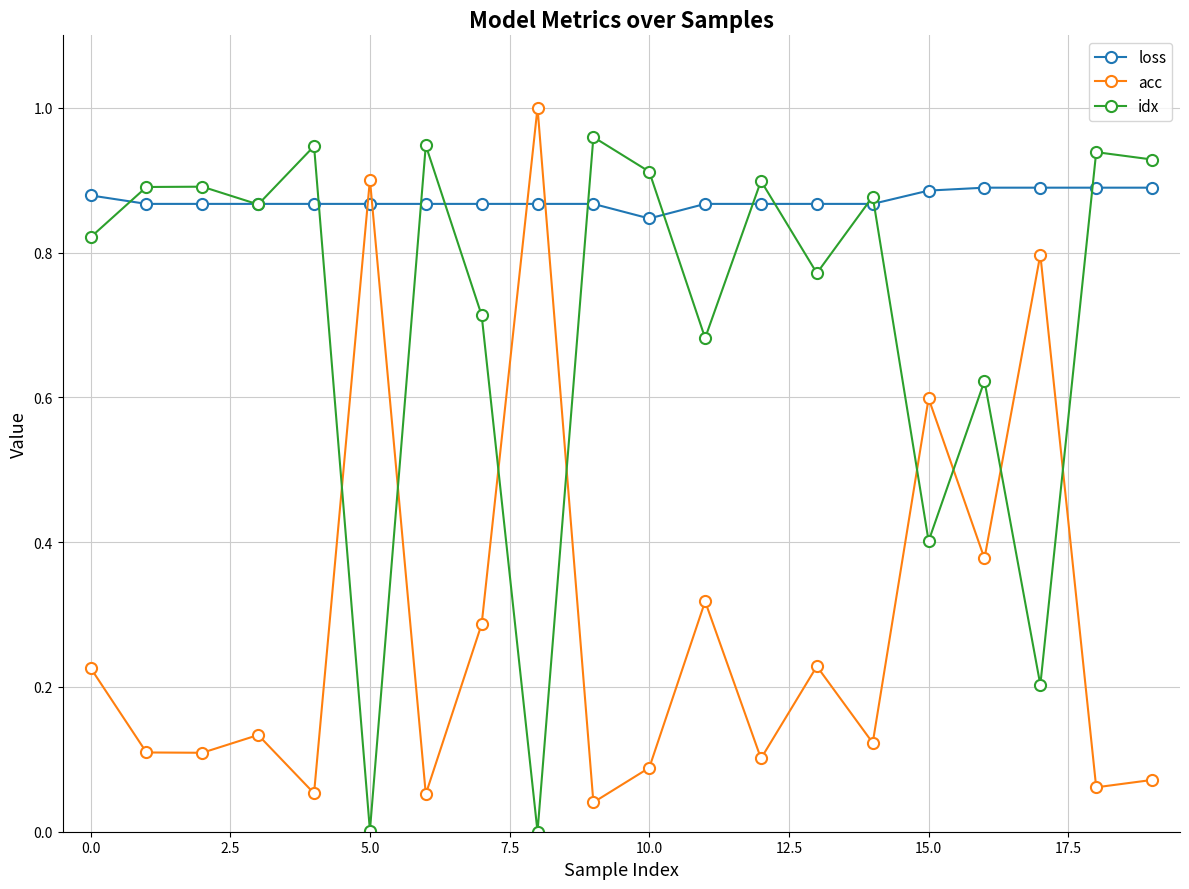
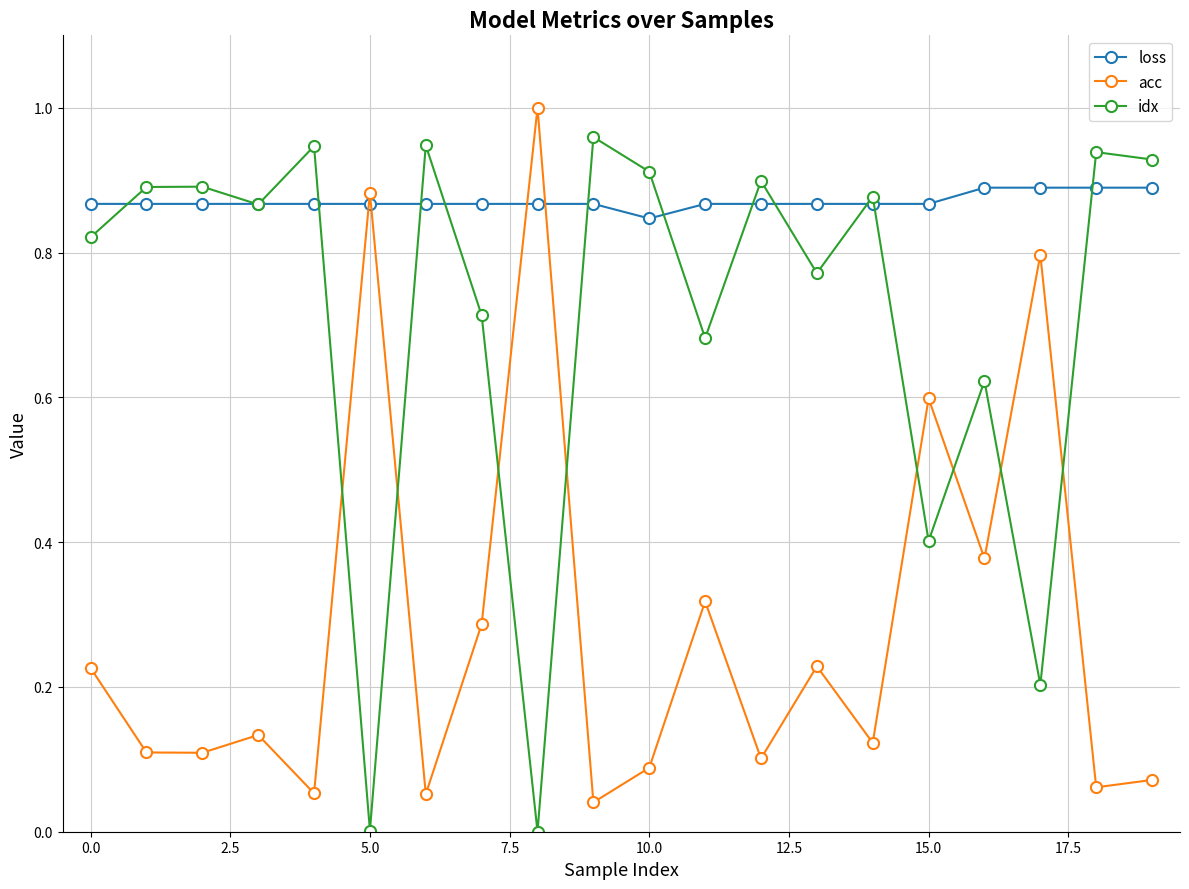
  {
    "loss": {
-     "0.0": 0.88,
+     "0.0": 0.87,
      "5.0": 0.87,
      "10.0": 0.85,
-     "15.0": 0.89
+     "15.0": 0.87
    },
    "acc": {
      "0.0": 0.23,
-     "5.0": 0.90,
+     "5.0": 0.88,
      "10.0": 0.09,
      "15.0": 0.60
    },
    "idx": {
      "0.0": 0.82,
      "5.0": 0.00,
      "10.0": 0.91,
      "15.0": 0.40
    }
  }
